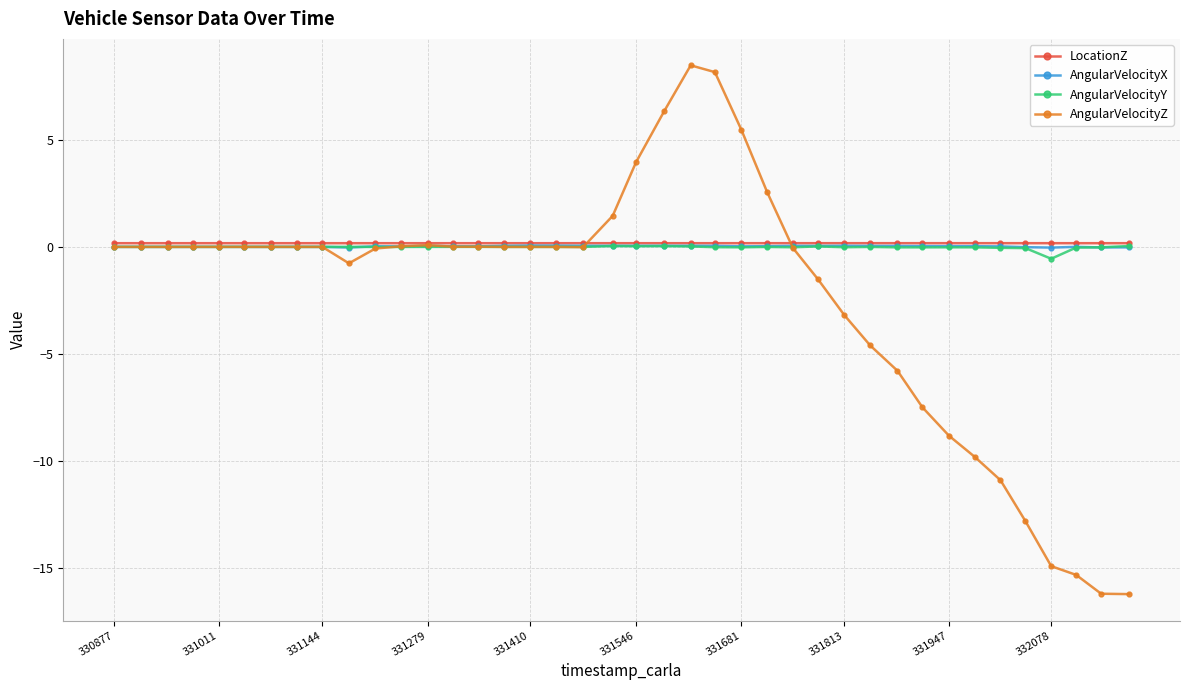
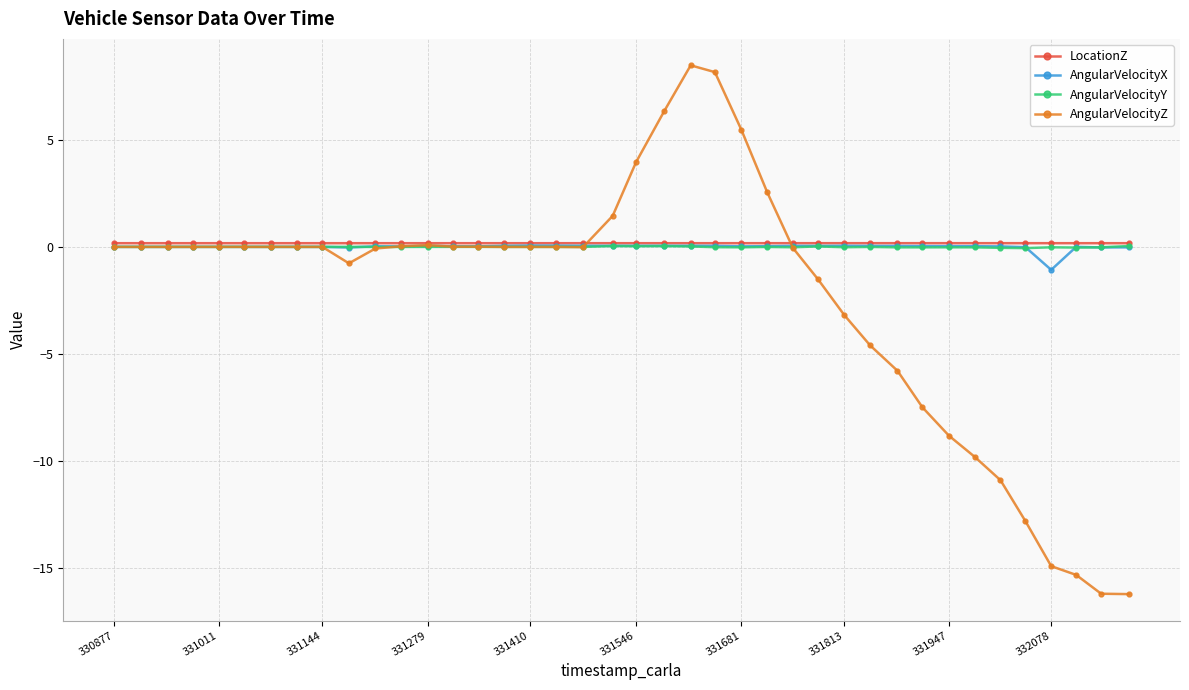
  {
    "AngularVelocityX": {
-     "332078": 0.0
+     "332078": -1.1
    },
    "AngularVelocityY": {
-     "332078": -0.6
+     "332078": 0.0
    }
  }
